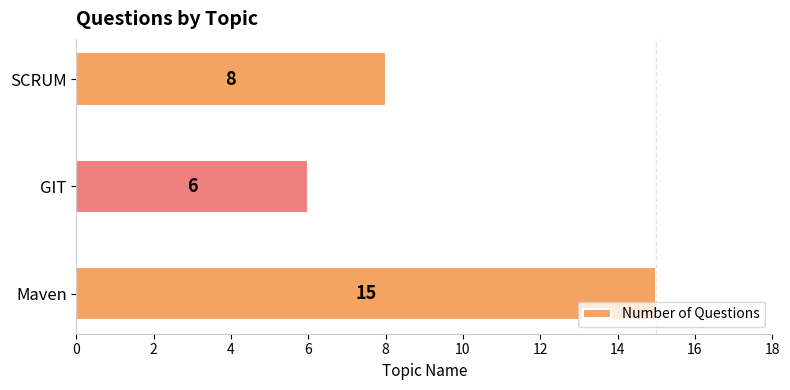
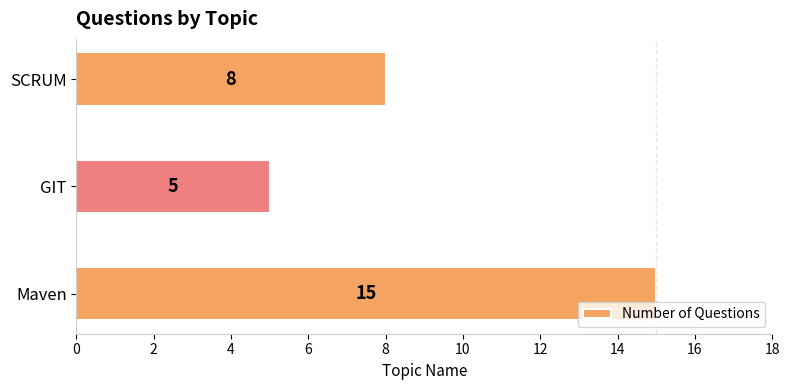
  {
    "SCRUM": 8,
-   "GIT": 6,
+   "GIT": 5,
    "Maven": 15
  }
